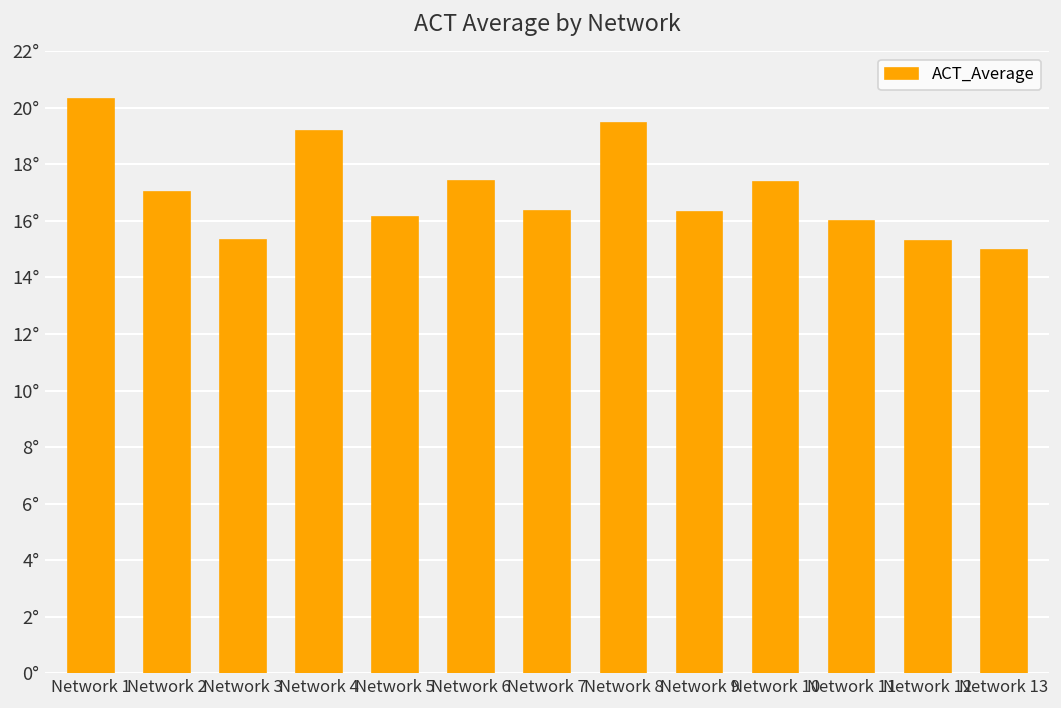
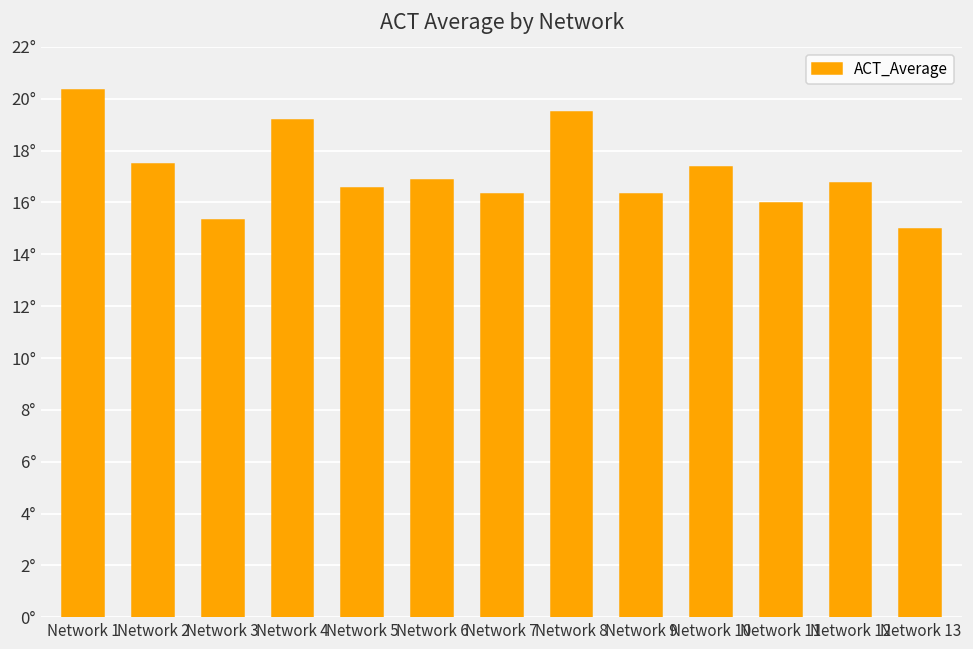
  {
    "Network 1": "20.3°",
-   "Network 2": "17.0°",
+   "Network 2": "17.5°",
    "Network 3": "15.3°",
    "Network 4": "19.2°",
-   "Network 5": "16.1°",
-   "Network 6": "17.4°",
+   "Network 5": "16.6°",
+   "Network 6": "16.9°",
    "Network 7": "16.3°",
    "Network 8": "19.5°",
    "Network 9": "16.3°",
    "Network 10": "17.4°",
    "Network 11": "16.0°",
-   "Network 12": "15.3°",
+   "Network 12": "16.8°",
    "Network 13": "15.0°"
  }
